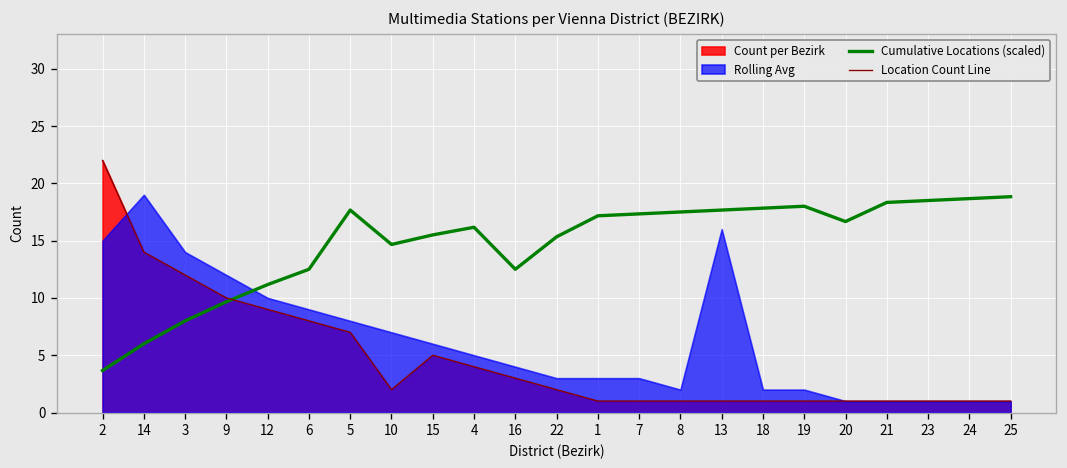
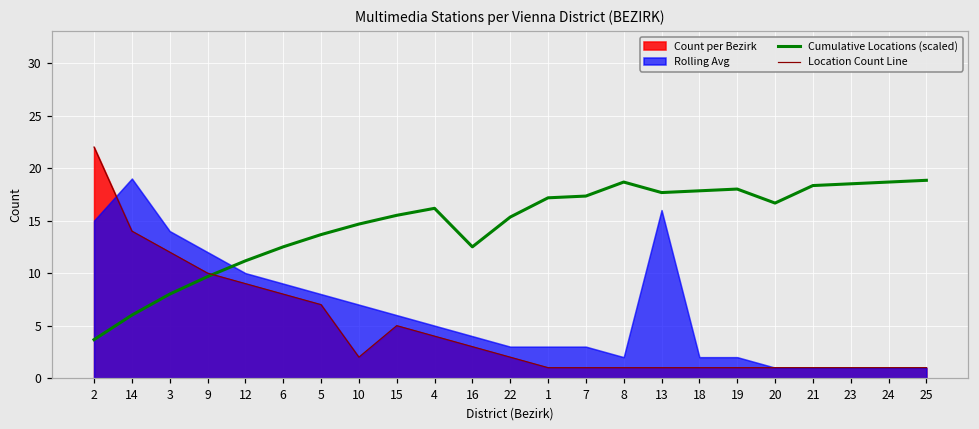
  {
    "Cumulative Locations (scaled)": {
      "2": 4,
      "14": 6,
      "3": 8,
      "9": 10,
      "12": 11,
      "6": 13,
-     "5": 18,
+     "5": 14,
      "10": 15,
      "15": 16,
      "4": 16,
      "16": 13,
      "22": 15,
      "1": 17,
      "7": 17,
-     "8": 18,
+     "8": 19,
      "13": 18,
      "18": 18,
      "19": 18,
      "20": 17,
      "21": 18,
      "23": 19,
      "24": 19,
      "25": 19
    },
    "Count per Bezirk": {
      "2": 22,
      "14": 14,
      "3": 12,
      "9": 10,
      "12": 9,
      "6": 8,
      "5": 7,
      "10": 2,
      "15": 5,
      "4": 4,
      "16": 3,
      "22": 2,
      "1": 1,
      "7": 1,
      "8": 1,
      "13": 1,
      "18": 1,
      "19": 1
    },
    "Rolling Avg": {
      "2": 15,
      "14": 19,
      "3": 14,
      "9": 12,
      "12": 10,
      "6": 9,
      "5": 8,
      "10": 7,
      "15": 6,
      "4": 5,
      "16": 4,
      "22": 3,
      "1": 3,
      "7": 3,
      "8": 2,
      "13": 16,
      "18": 2,
      "19": 2
    }
  }
